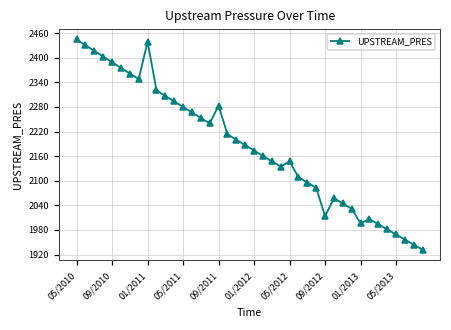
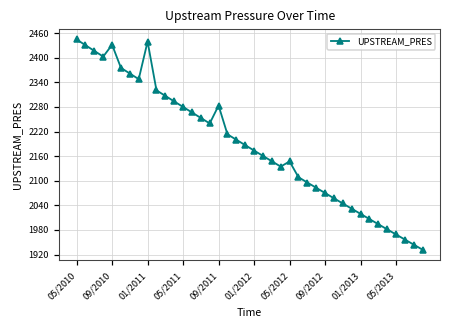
  {
    "05/2010": 2440,
-   "09/2010": 2390,
+   "09/2010": 2430,
    "01/2011": 2440,
    "05/2011": 2280,
    "09/2011": 2280,
    "01/2012": 2170,
    "05/2012": 2150,
-   "09/2012": 2010,
-   "01/2013": 2000,
+   "09/2012": 2070,
+   "01/2013": 2020,
    "05/2013": 1970
  }
